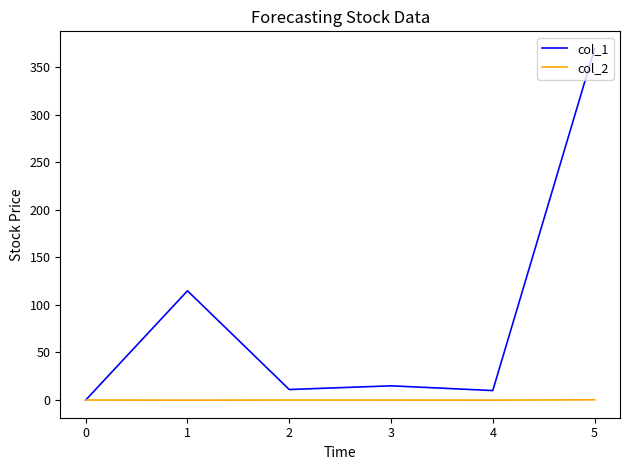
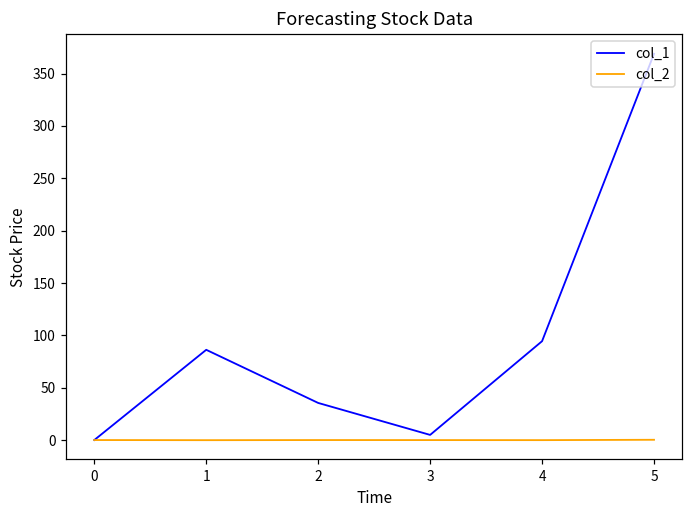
  {
    "col_1": {
-     "1": 110,
-     "2": 10,
-     "3": 10,
-     "4": 10
+     "1": 90,
+     "2": 40,
+     "3": 0,
+     "4": 90
    },
    "col_2": {
      "1": 0,
      "2": 0,
      "3": 0,
      "4": 0,
      "5": 0
    }
  }
